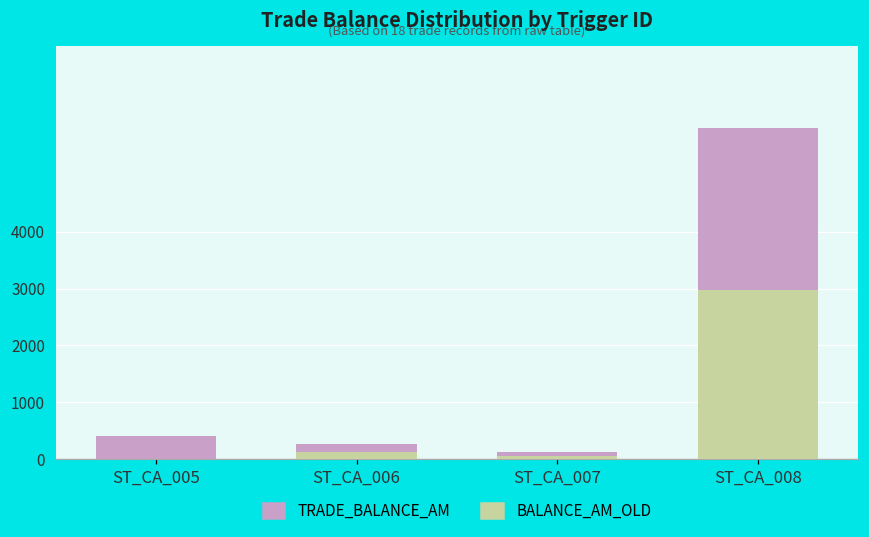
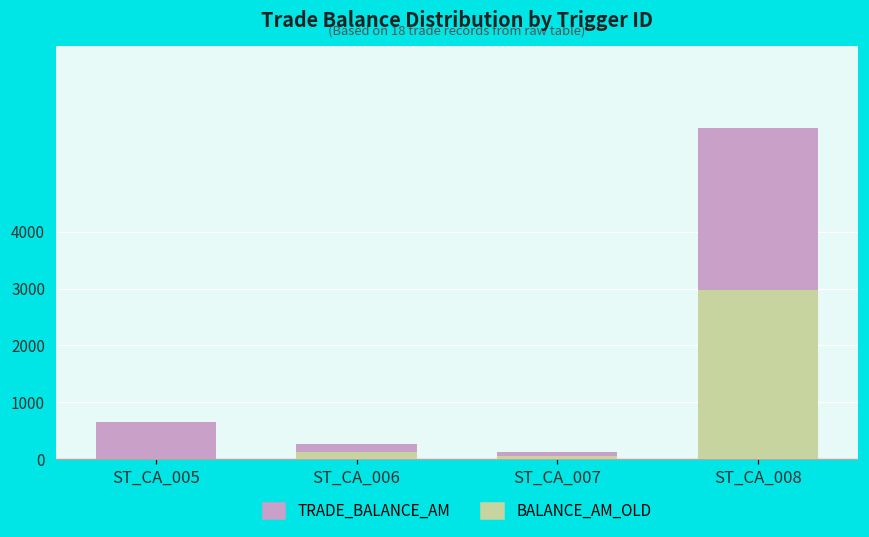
  {
    "BALANCE_AM_OLD": {
      "ST_CA_005": 0,
      "ST_CA_006": 100,
      "ST_CA_007": 100,
      "ST_CA_008": 3000
    },
    "TRADE_BALANCE_AM": {
-     "ST_CA_005": 400,
+     "ST_CA_005": 600,
      "ST_CA_006": 200,
      "ST_CA_007": 100,
      "ST_CA_008": 2800
    }
  }
